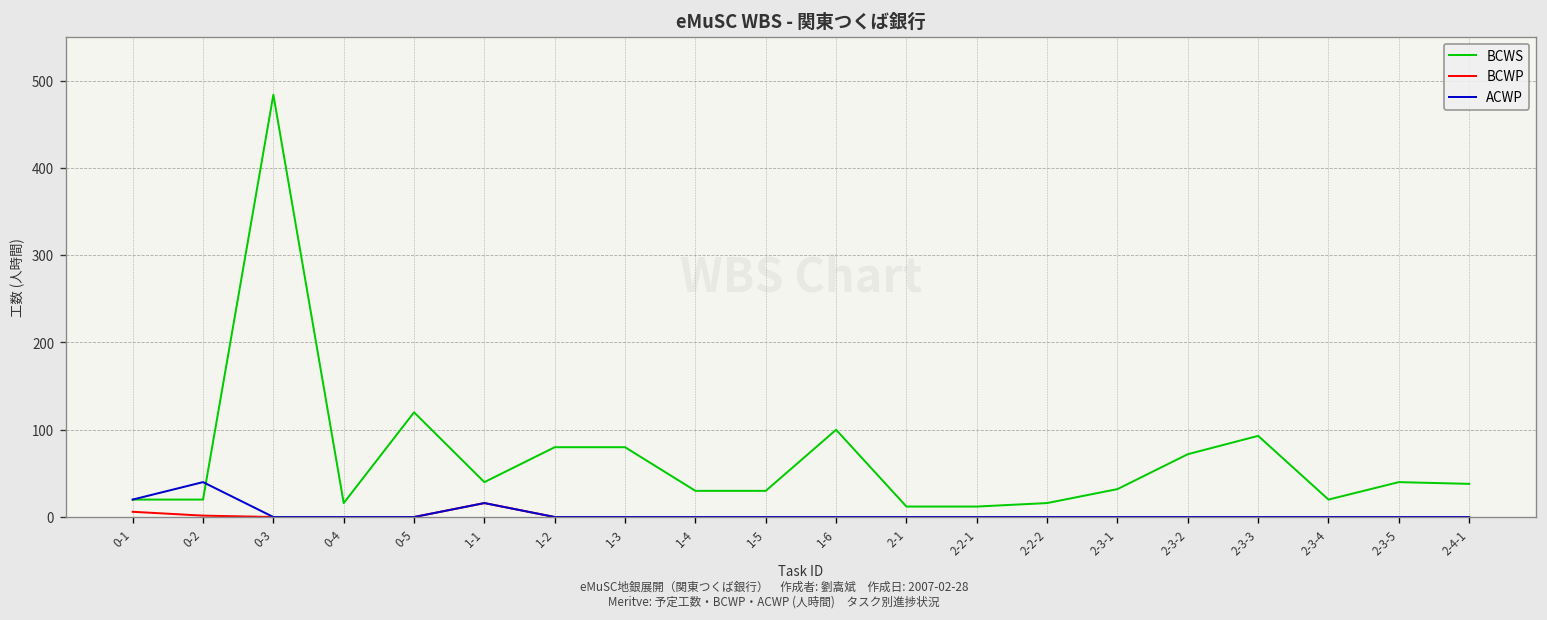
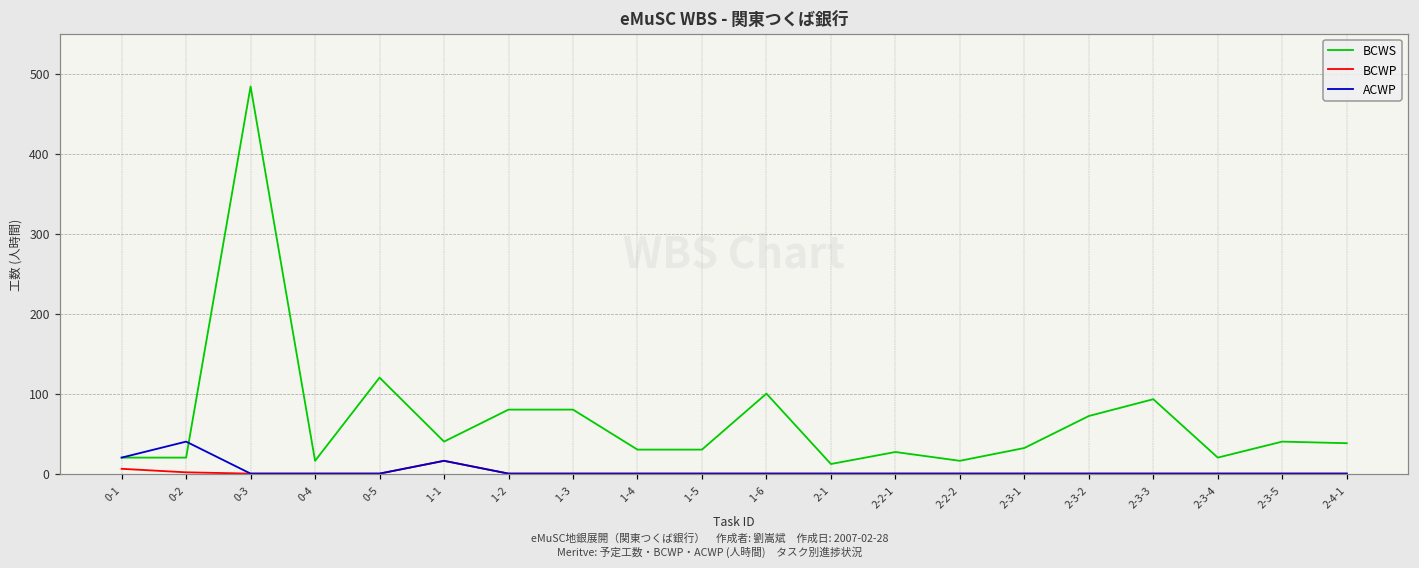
  {
    "BCWS": {
      "0-2": 20,
      "0-3": 480,
      "0-4": 20,
      "0-5": 120,
      "1-1": 40,
      "1-2": 80,
      "1-3": 80,
      "1-4": 30,
      "1-5": 30,
      "1-6": 100,
      "2-1": 10,
-     "2-2-1": 10,
+     "2-2-1": 30,
      "2-2-2": 20,
      "2-3-1": 30,
      "2-3-2": 70,
      "2-3-3": 90,
      "2-3-4": 20,
      "2-3-5": 40,
      "2-4-1": 40
    },
    "BCWP": {
      "0-1": 10,
      "0-2": 0
    },
    "ACWP": {
      "0-2": 40
    }
  }
